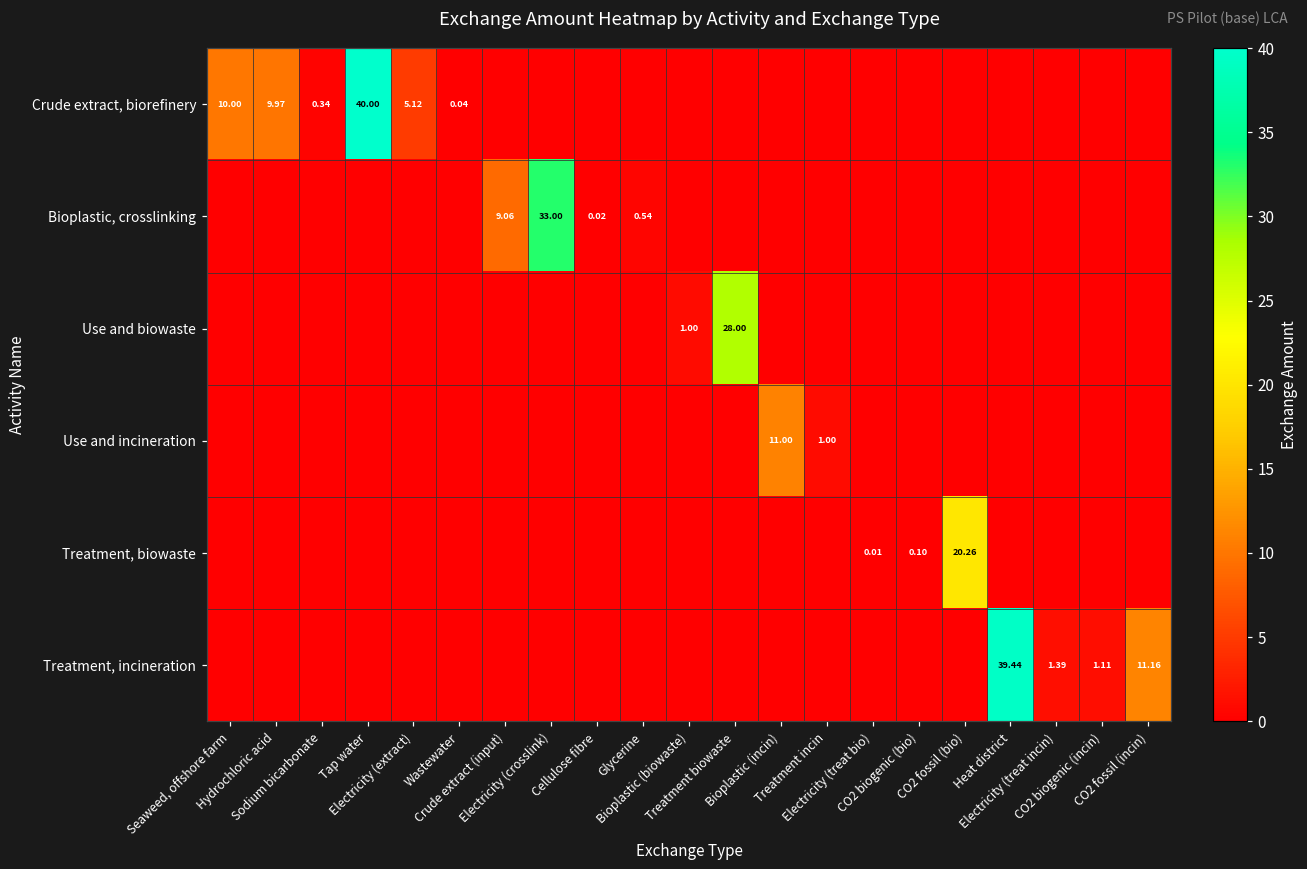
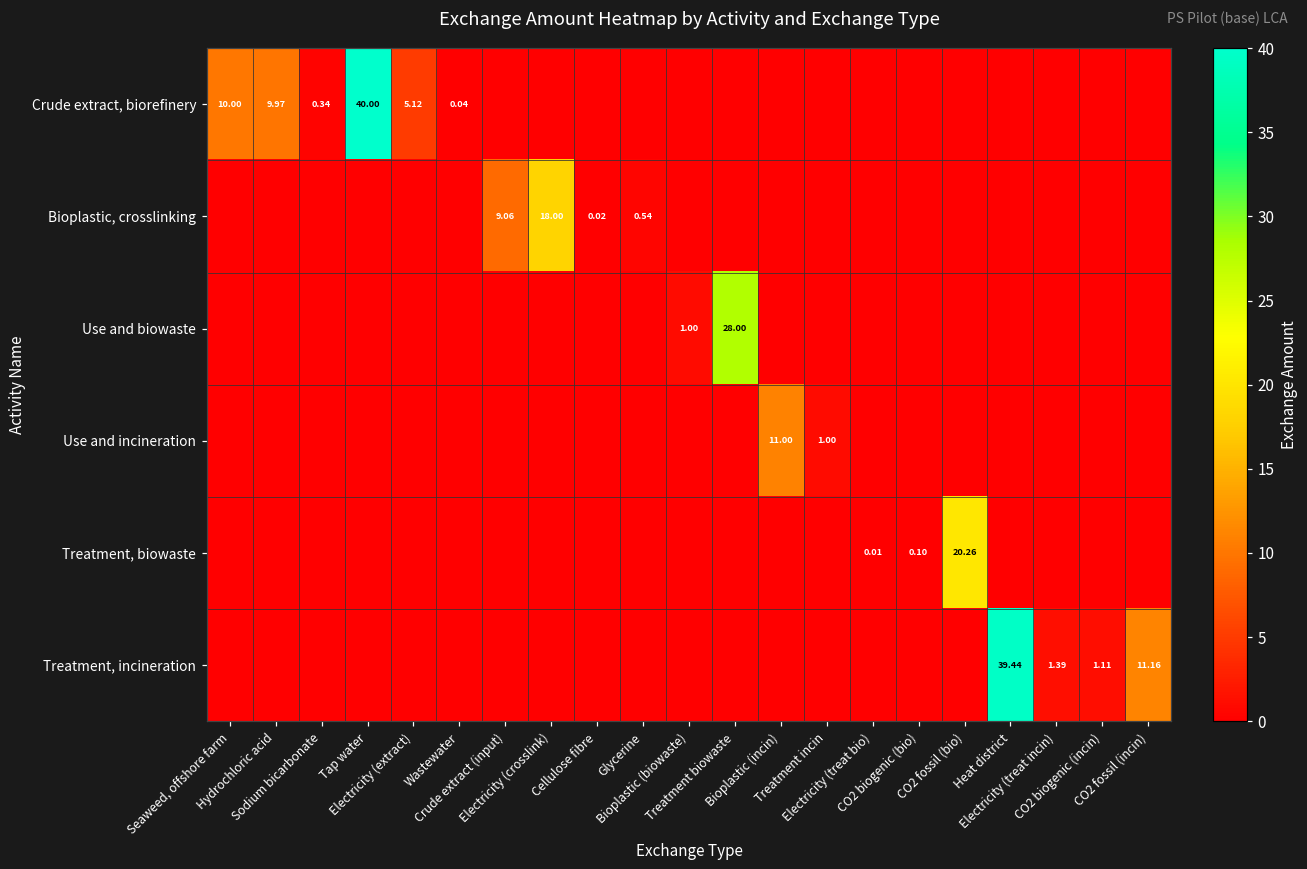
  {
    "Crude extract, biorefinery": {
      "Seaweed, offshore farm": 10.00,
      "Hydrochloric acid": 9.97,
      "Sodium bicarbonate": 0.34,
      "Tap water": 40.00,
      "Electricity (extract)": 5.12,
      "Wastewater": 0.04
    },
    "Bioplastic, crosslinking": {
      "Crude extract (input)": 9.06,
-     "Electricity (crosslink)": 33.00,
+     "Electricity (crosslink)": 18.00,
      "Cellulose fibre": 0.02,
      "Glycerine": 0.54
    },
    "Use and biowaste": {
      "Bioplastic (biowaste)": 1.00,
      "Treatment biowaste": 28.00
    },
    "Use and incineration": {
      "Bioplastic (incin)": 11.00,
      "Treatment incin": 1.00
    },
    "Treatment, biowaste": {
      "Electricity (treat bio)": 0.01,
      "CO2 biogenic (bio)": 0.10,
      "CO2 fossil (bio)": 20.26
    },
    "Treatment, incineration": {
      "Heat district": 39.44,
      "Electricity (treat incin)": 1.39,
      "CO2 biogenic (incin)": 1.11,
      "CO2 fossil (incin)": 11.16
    }
  }
